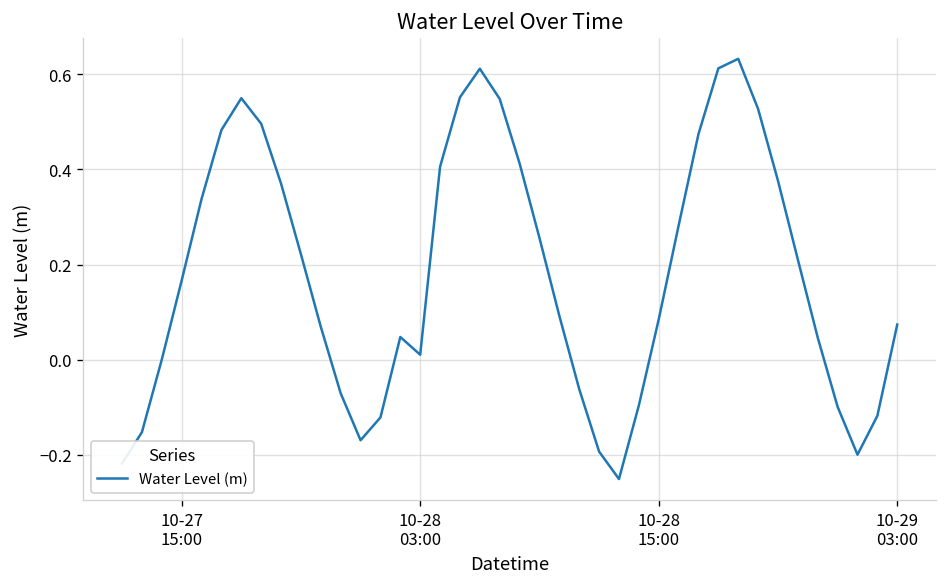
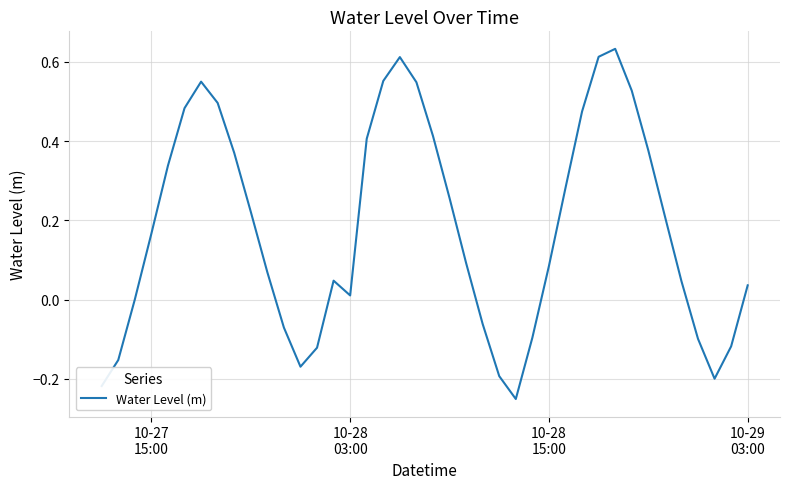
  {
    "10-27 15:00": 0.17,
    "10-28 03:00": 0.01,
    "10-28 15:00": 0.08,
-   "10-29 03:00": 0.07
+   "10-29 03:00": 0.04
  }
